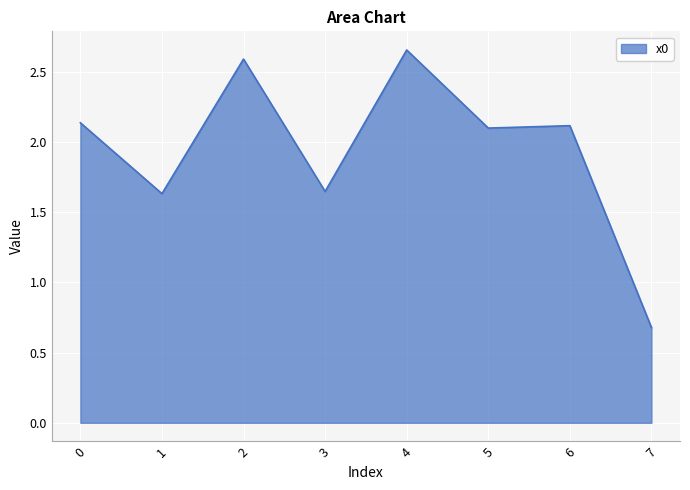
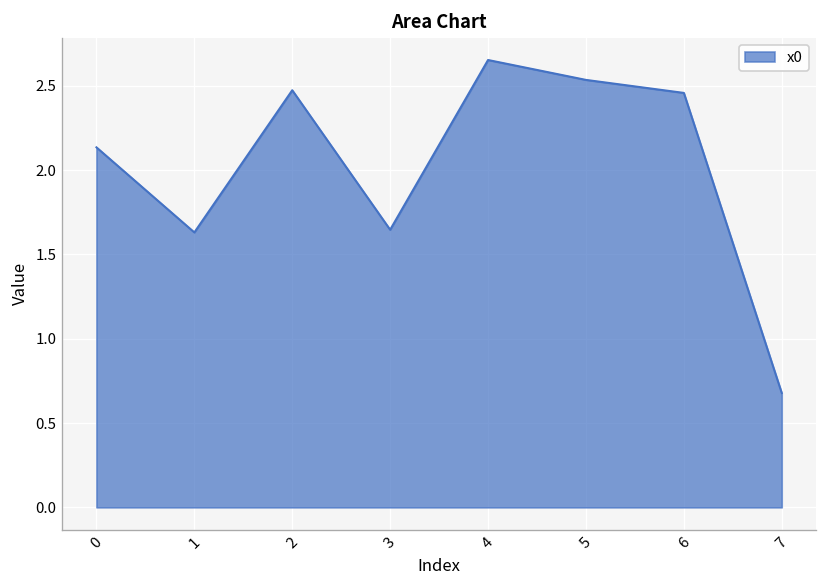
  {
    "0": 2.14,
    "1": 1.63,
-   "2": 2.59,
+   "2": 2.47,
    "3": 1.65,
    "4": 2.65,
-   "5": 2.10,
-   "6": 2.12,
+   "5": 2.54,
+   "6": 2.46,
    "7": 0.68
  }
